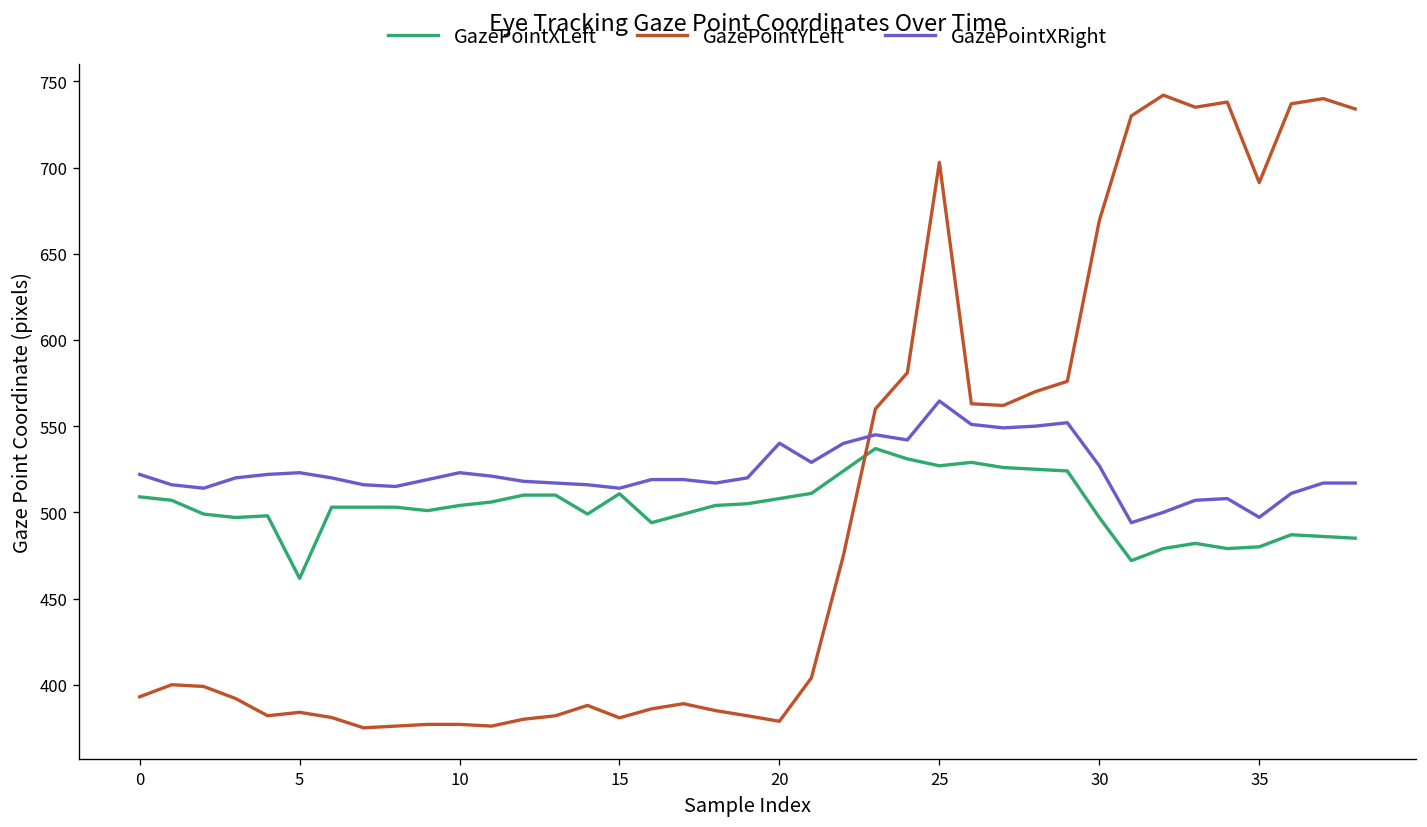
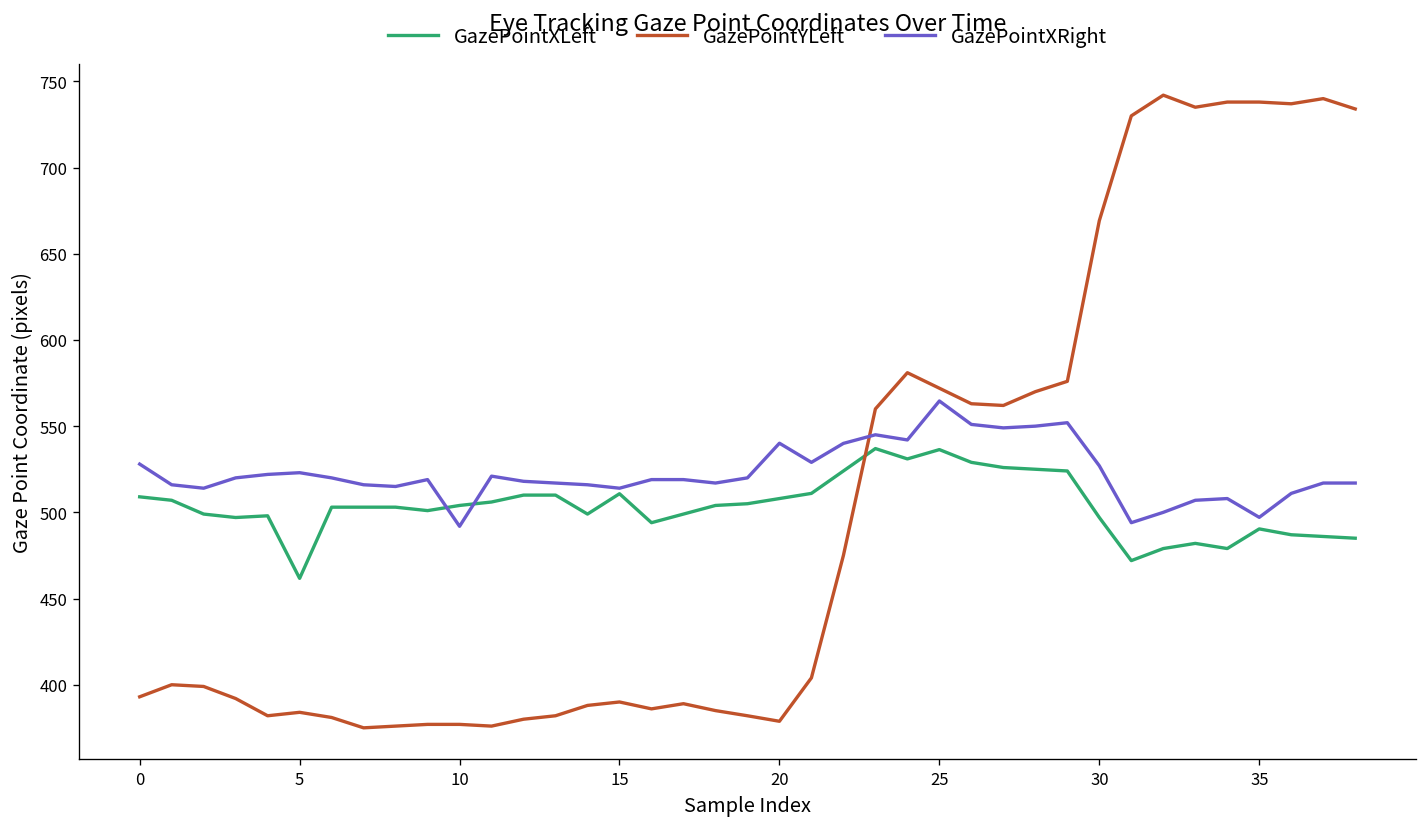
  {
    "GazePointXLeft": {
      "0": 509,
      "5": 462,
      "10": 504,
      "15": 511,
      "20": 508,
-     "25": 527,
+     "25": 536,
      "30": 497,
-     "35": 480
+     "35": 490
    },
    "GazePointYLeft": {
      "0": 393,
      "5": 384,
      "10": 377,
-     "15": 381,
+     "15": 390,
      "20": 379,
-     "25": 703,
+     "25": 572,
      "30": 669,
-     "35": 691
+     "35": 738
    },
    "GazePointXRight": {
-     "0": 522,
+     "0": 528,
      "5": 523,
-     "10": 523,
+     "10": 492,
      "15": 514,
      "20": 540,
      "25": 565,
      "30": 527,
      "35": 497
    }
  }
